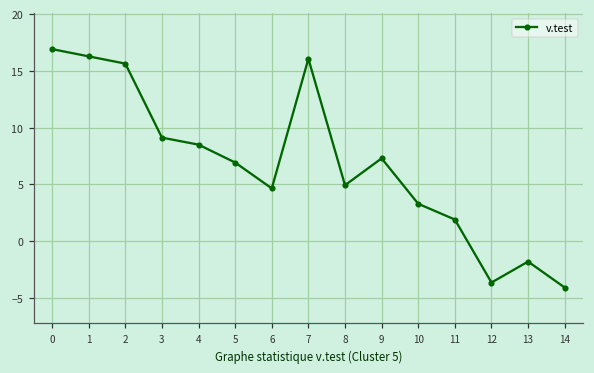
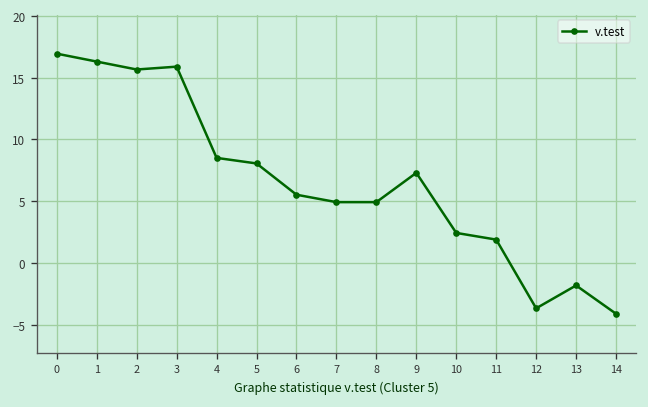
  {
    "0": 16.9,
    "1": 16.3,
    "2": 15.7,
-   "3": 9.1,
+   "3": 15.9,
    "4": 8.5,
-   "5": 6.9,
-   "6": 4.7,
-   "7": 16.1,
+   "5": 8.1,
+   "6": 5.5,
+   "7": 4.9,
    "8": 4.9,
    "9": 7.3,
-   "10": 3.3,
+   "10": 2.4,
    "11": 1.9,
    "12": -3.7,
    "13": -1.8,
    "14": -4.1
  }
